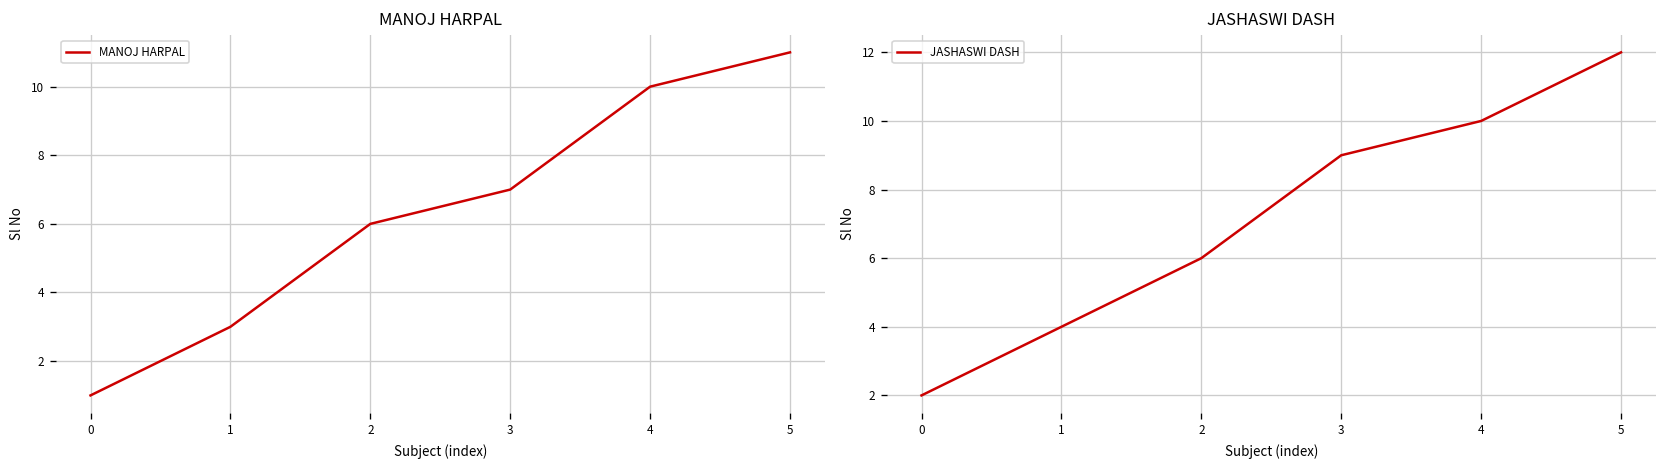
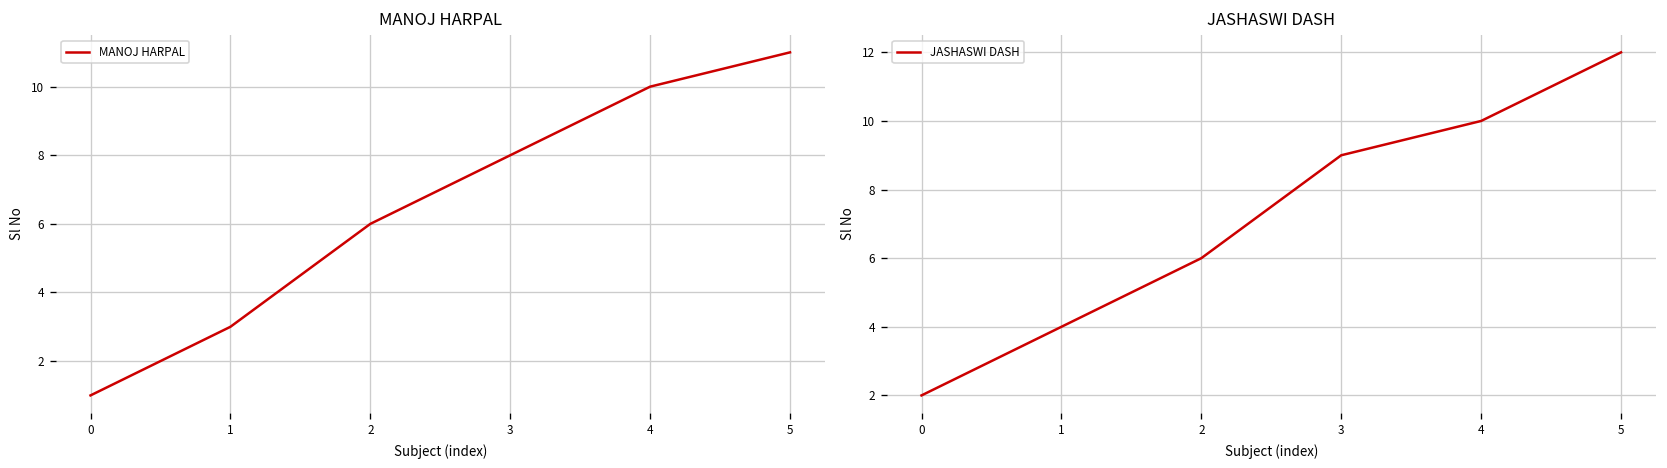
  {
    "MANOJ HARPAL": {
      "0": 1,
      "1": 3,
      "2": 6,
-     "3": 7,
+     "3": 8,
      "4": 10,
      "5": 11
    },
    "JASHASWI DASH": {
      "0": 2.0,
      "1": 4.0,
      "2": 6.0,
      "3": 9.0,
      "4": 10.0,
      "5": 12.0
    }
  }
